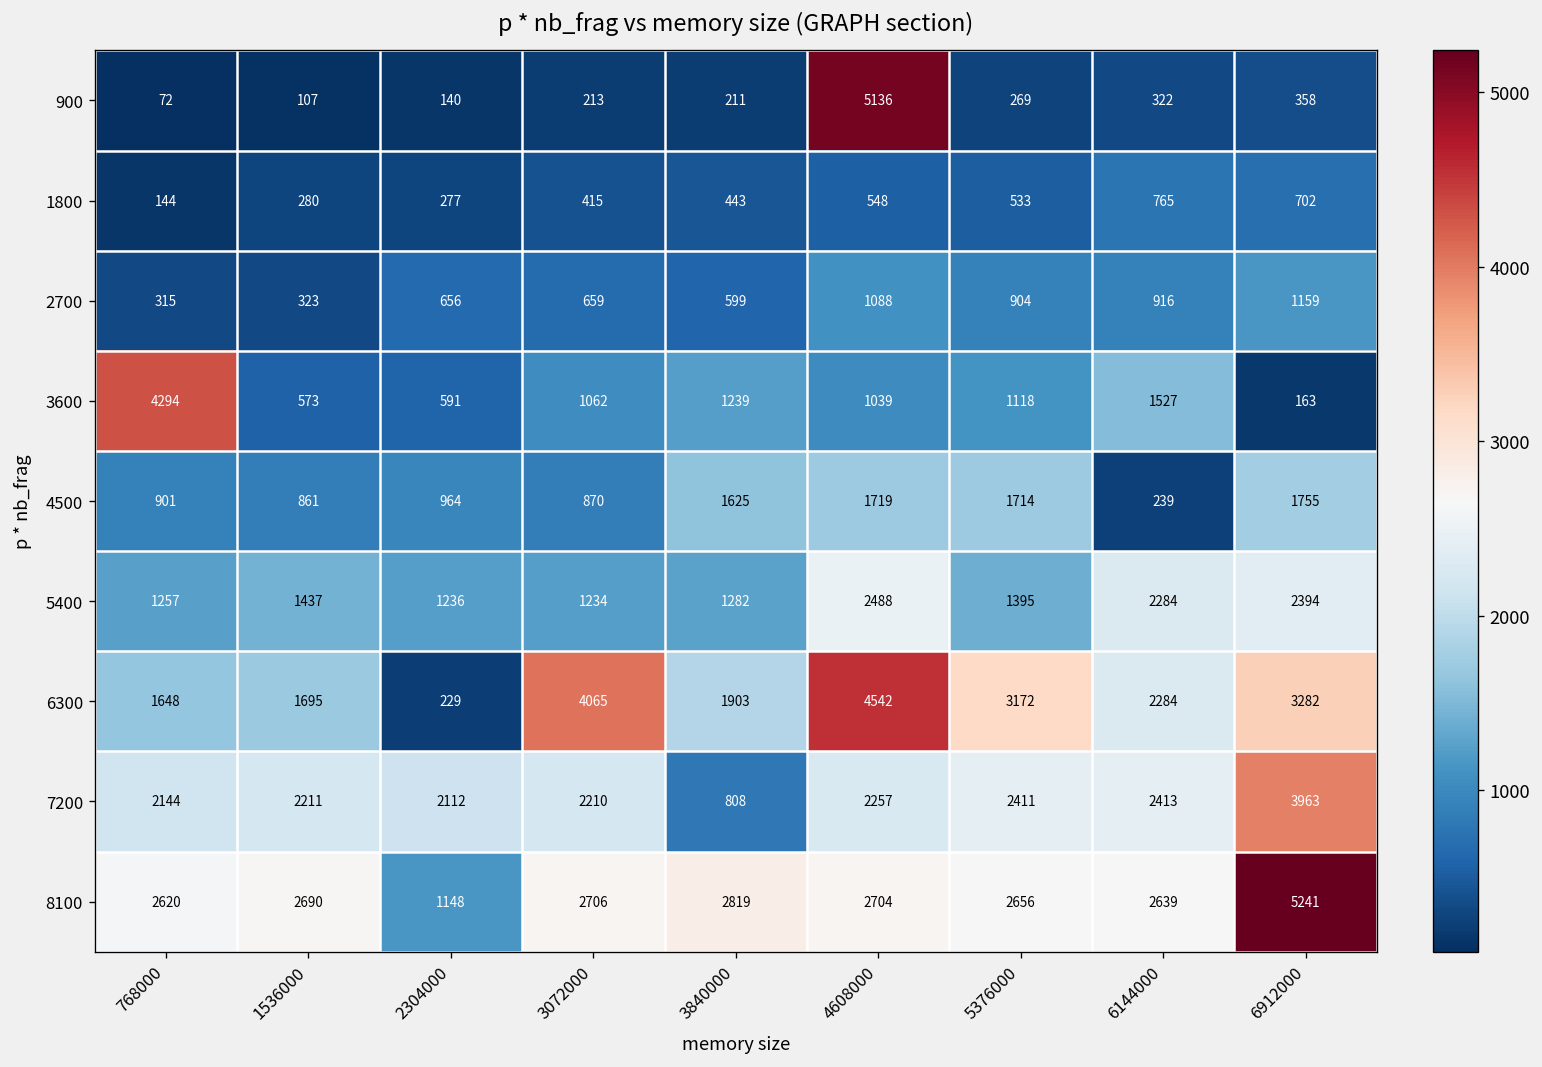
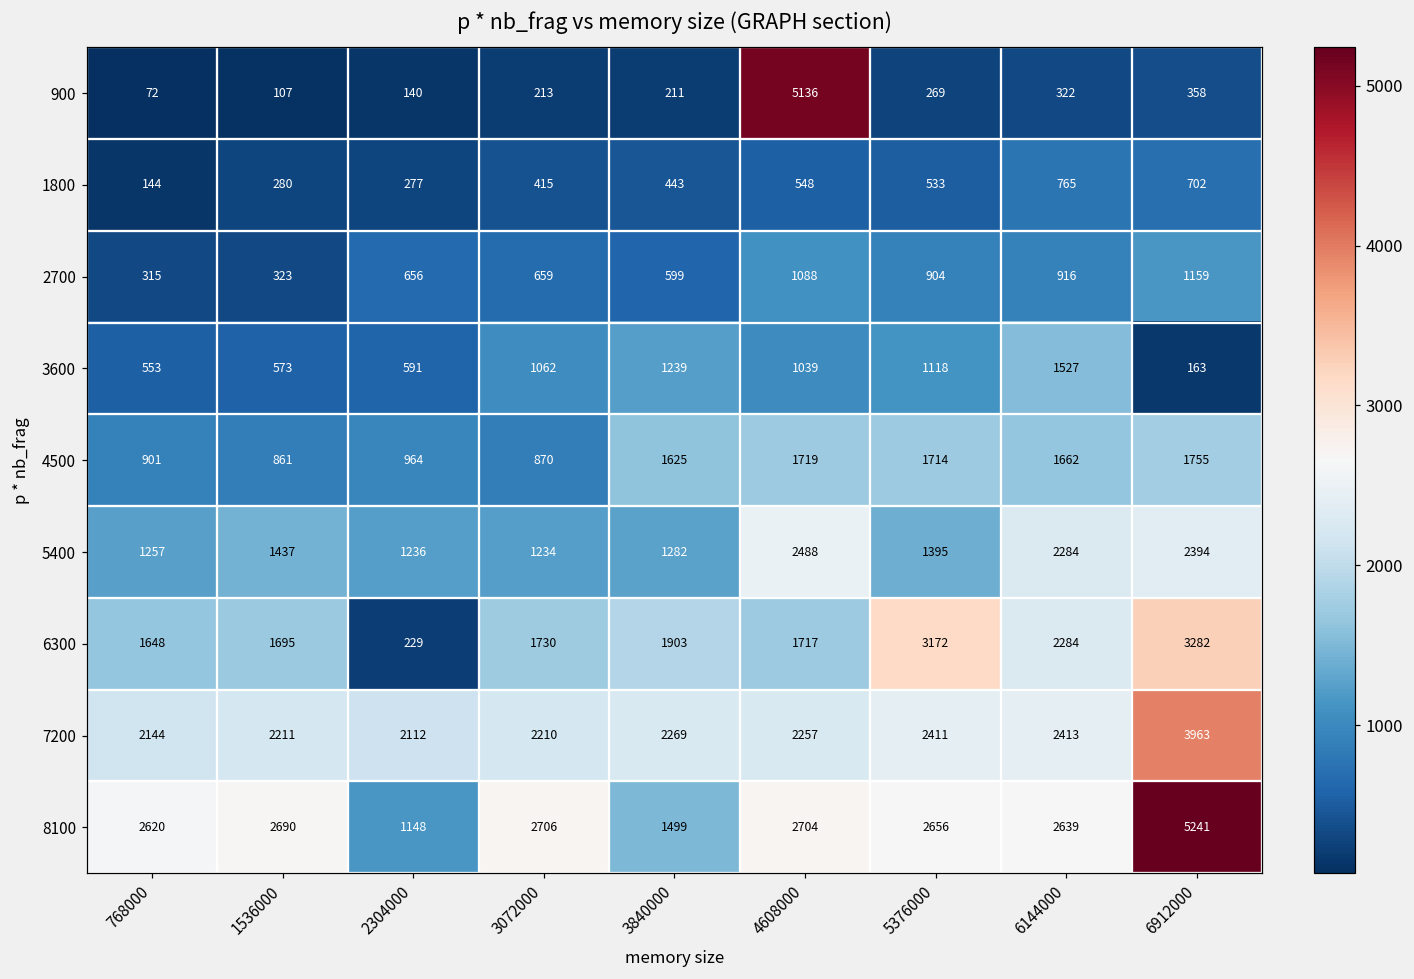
  {
    "900": {
      "768000": 72,
      "1536000": 107,
      "2304000": 140,
      "3072000": 213,
      "3840000": 211,
      "4608000": 5136,
      "5376000": 269,
      "6144000": 322,
      "6912000": 358
    },
    "1800": {
      "768000": 144,
      "1536000": 280,
      "2304000": 277,
      "3072000": 415,
      "3840000": 443,
      "4608000": 548,
      "5376000": 533,
      "6144000": 765,
      "6912000": 702
    },
    "2700": {
      "768000": 315,
      "1536000": 323,
      "2304000": 656,
      "3072000": 659,
      "3840000": 599,
      "4608000": 1088,
      "5376000": 904,
      "6144000": 916,
      "6912000": 1159
    },
    "3600": {
-     "768000": 4294,
+     "768000": 553,
      "1536000": 573,
      "2304000": 591,
      "3072000": 1062,
      "3840000": 1239,
      "4608000": 1039,
      "5376000": 1118,
      "6144000": 1527,
      "6912000": 163
    },
    "4500": {
      "768000": 901,
      "1536000": 861,
      "2304000": 964,
      "3072000": 870,
      "3840000": 1625,
      "4608000": 1719,
      "5376000": 1714,
-     "6144000": 239,
+     "6144000": 1662,
      "6912000": 1755
    },
    "5400": {
      "768000": 1257,
      "1536000": 1437,
      "2304000": 1236,
      "3072000": 1234,
      "3840000": 1282,
      "4608000": 2488,
      "5376000": 1395,
      "6144000": 2284,
      "6912000": 2394
    },
    "6300": {
      "768000": 1648,
      "1536000": 1695,
      "2304000": 229,
-     "3072000": 4065,
+     "3072000": 1730,
      "3840000": 1903,
-     "4608000": 4542,
+     "4608000": 1717,
      "5376000": 3172,
      "6144000": 2284,
      "6912000": 3282
    },
    "7200": {
      "768000": 2144,
      "1536000": 2211,
      "2304000": 2112,
      "3072000": 2210,
-     "3840000": 808,
+     "3840000": 2269,
      "4608000": 2257,
      "5376000": 2411,
      "6144000": 2413,
      "6912000": 3963
    },
    "8100": {
      "768000": 2620,
      "1536000": 2690,
      "2304000": 1148,
      "3072000": 2706,
-     "3840000": 2819,
+     "3840000": 1499,
      "4608000": 2704,
      "5376000": 2656,
      "6144000": 2639,
      "6912000": 5241
    }
  }
